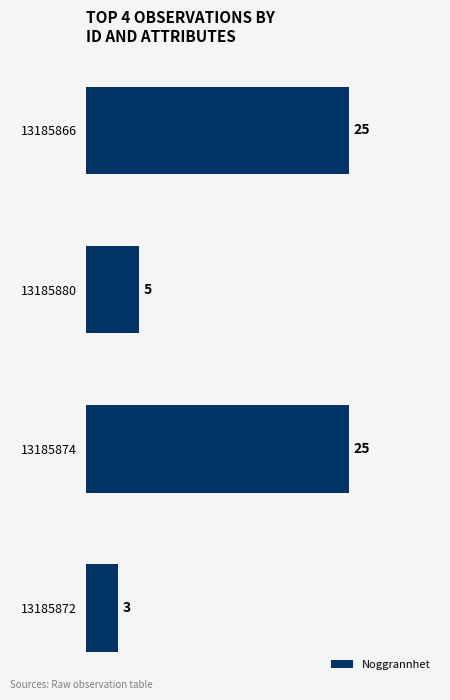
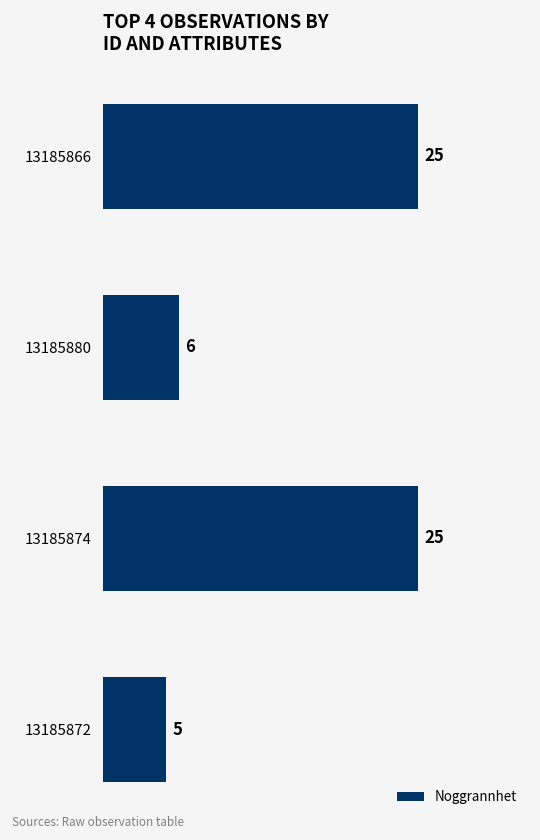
  {
    "13185866": 25,
-   "13185880": 5,
+   "13185880": 6,
    "13185874": 25,
-   "13185872": 3
+   "13185872": 5
  }
